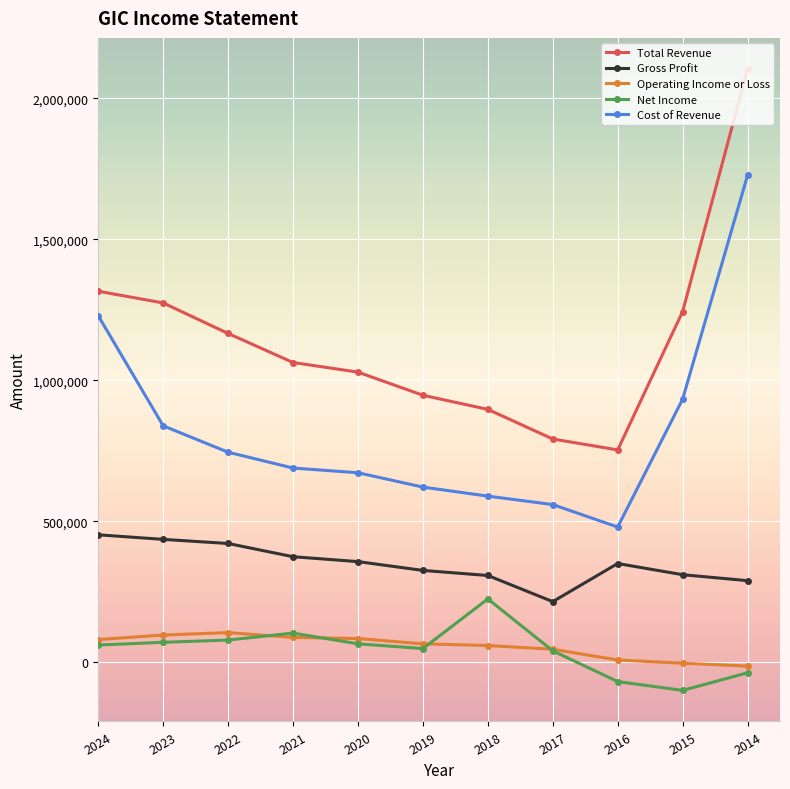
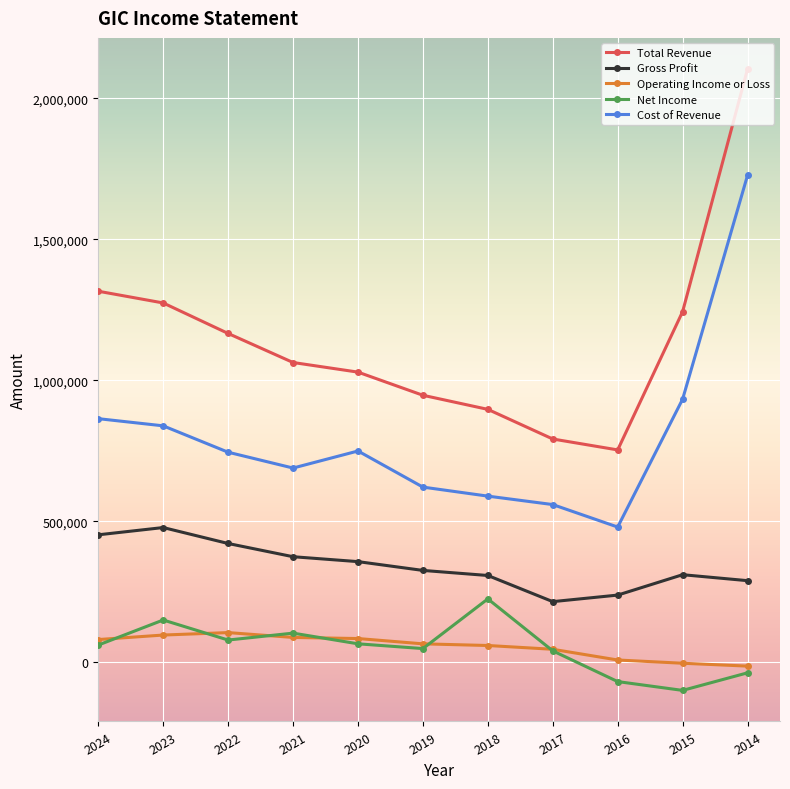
  {
    "Gross Profit": {
      "2024": "450,000",
-     "2023": "440,000",
+     "2023": "480,000",
      "2022": "420,000",
      "2021": "370,000",
      "2020": "360,000",
      "2019": "330,000",
      "2018": "310,000",
      "2017": "220,000",
-     "2016": "350,000",
+     "2016": "240,000",
      "2015": "310,000",
      "2014": "290,000"
    },
    "Net Income": {
      "2024": "60,000",
-     "2023": "70,000",
+     "2023": "150,000",
      "2022": "80,000",
      "2021": "100,000",
      "2020": "70,000",
      "2019": "50,000",
      "2018": "220,000",
      "2016": "-70,000",
      "2015": "-100,000",
      "2014": "-40,000"
    },
    "Cost of Revenue": {
-     "2024": "1,230,000",
+     "2024": "860,000",
      "2023": "840,000",
      "2022": "740,000",
      "2021": "690,000",
-     "2020": "670,000",
+     "2020": "750,000",
      "2019": "620,000",
      "2018": "590,000",
      "2017": "560,000",
      "2016": "480,000",
      "2015": "930,000",
      "2014": "1,730,000"
    }
  }
